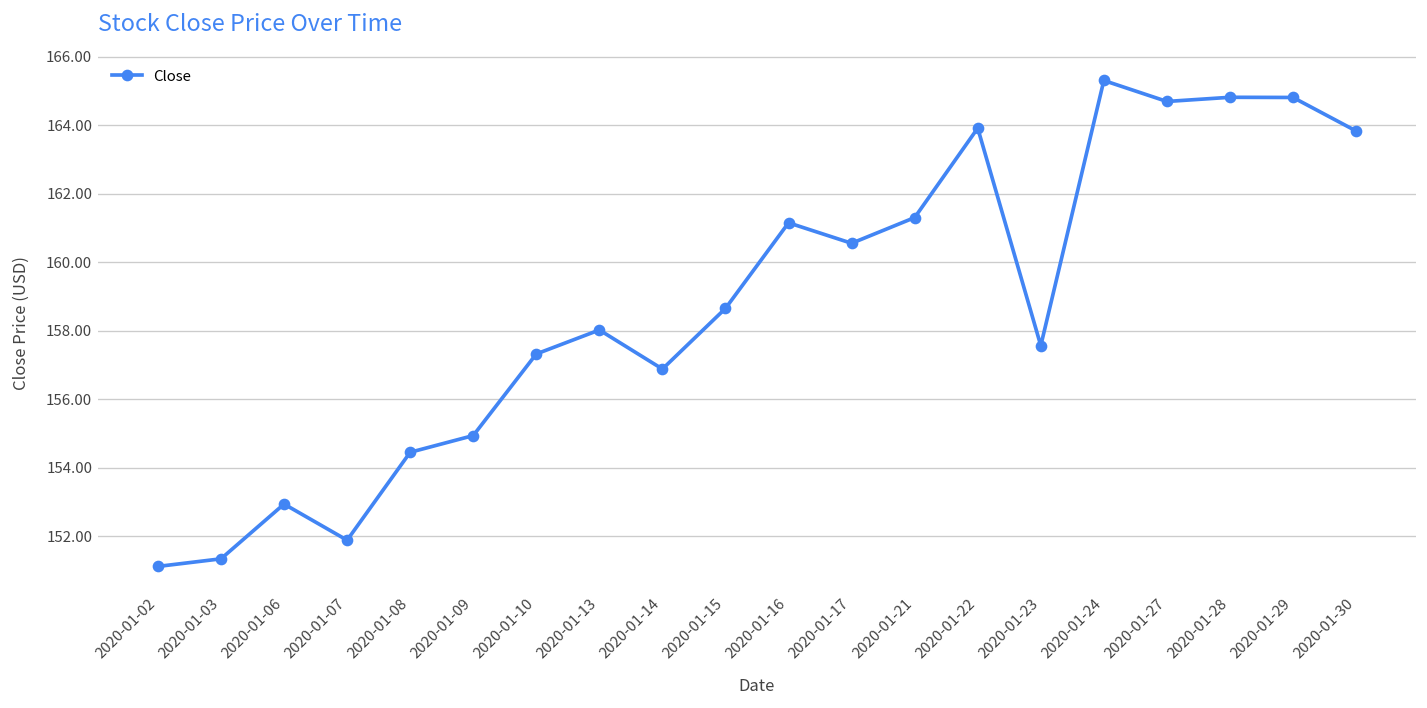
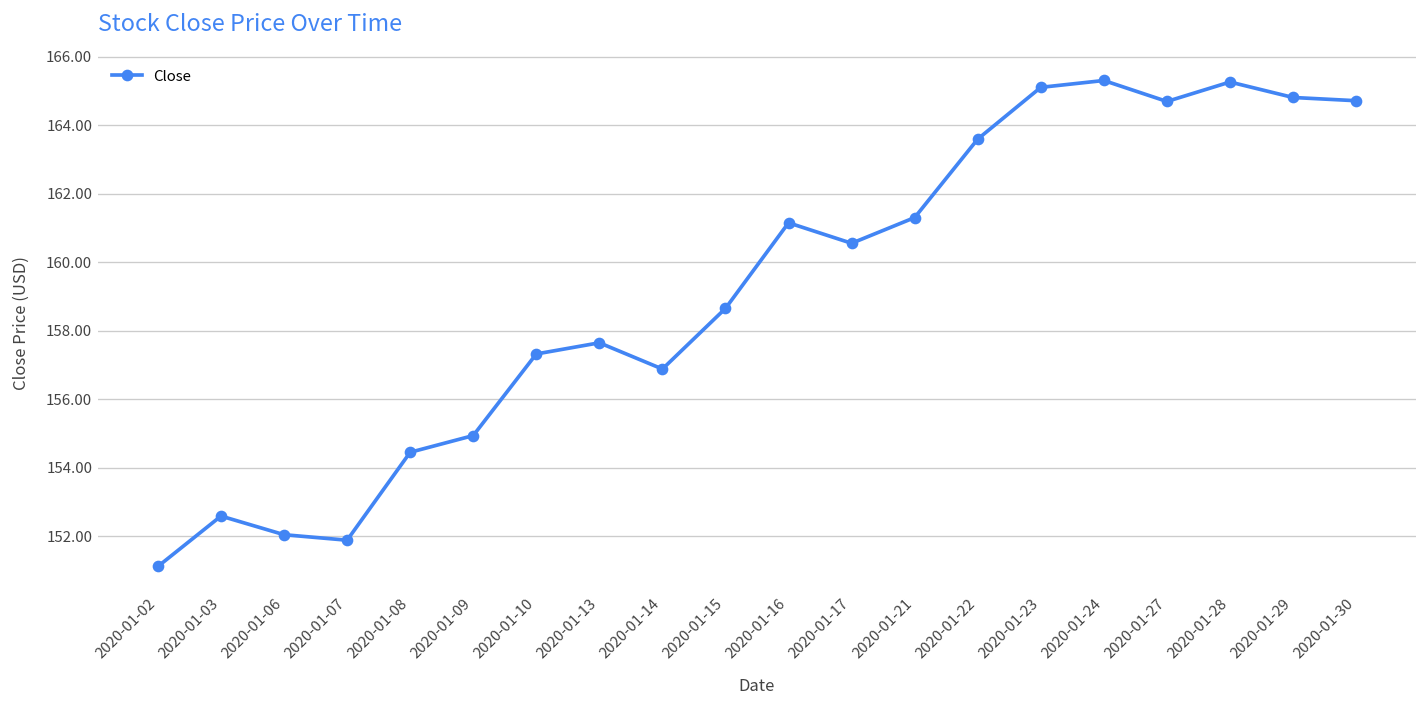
  {
    "2020-01-02": 151.1,
-   "2020-01-03": 151.3,
-   "2020-01-06": 152.9,
+   "2020-01-03": 152.6,
+   "2020-01-06": 152.0,
    "2020-01-07": 151.9,
    "2020-01-08": 154.5,
    "2020-01-09": 154.9,
    "2020-01-10": 157.3,
-   "2020-01-13": 158.0,
+   "2020-01-13": 157.6,
    "2020-01-14": 156.9,
    "2020-01-15": 158.6,
    "2020-01-16": 161.1,
    "2020-01-17": 160.6,
    "2020-01-21": 161.3,
-   "2020-01-22": 163.9,
-   "2020-01-23": 157.6,
+   "2020-01-22": 163.6,
+   "2020-01-23": 165.1,
    "2020-01-24": 165.3,
    "2020-01-27": 164.7,
-   "2020-01-28": 164.8,
+   "2020-01-28": 165.3,
    "2020-01-29": 164.8,
-   "2020-01-30": 163.8
+   "2020-01-30": 164.7
  }
